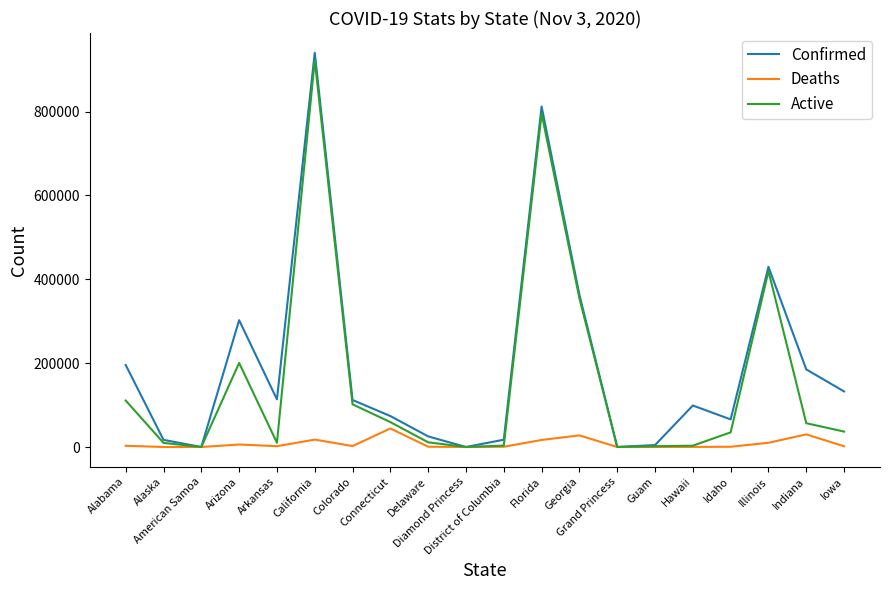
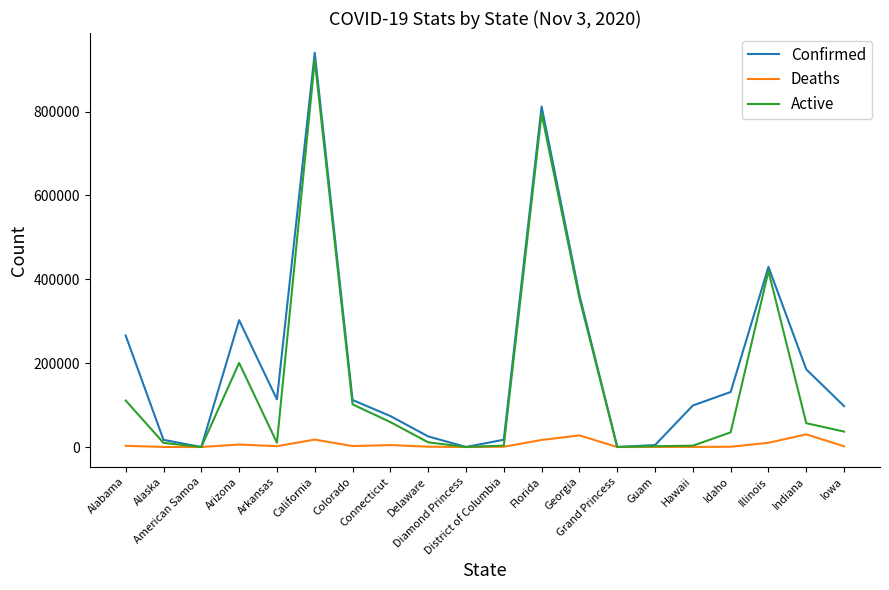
  {
    "Confirmed": {
-     "Alabama": 200000,
+     "Alabama": 270000,
      "Alaska": 20000,
      "Arizona": 300000,
      "Arkansas": 110000,
      "California": 940000,
      "Colorado": 110000,
      "Connecticut": 70000,
      "Delaware": 30000,
      "District of Columbia": 20000,
      "Florida": 810000,
      "Georgia": 360000,
      "Hawaii": 100000,
-     "Idaho": 70000,
+     "Idaho": 130000,
      "Illinois": 430000,
      "Indiana": 190000,
-     "Iowa": 130000
+     "Iowa": 100000
    },
    "Deaths": {
      "Alabama": 0,
      "Alaska": 0,
      "Arizona": 10000,
      "Arkansas": 0,
      "California": 20000,
      "Colorado": 0,
-     "Connecticut": 40000,
+     "Connecticut": 0,
      "Delaware": 0,
      "Florida": 20000,
      "Georgia": 30000,
      "Idaho": 0,
      "Illinois": 10000,
      "Indiana": 30000,
      "Iowa": 0
    },
    "Active": {
      "Alabama": 110000,
      "Alaska": 10000,
      "Arizona": 200000,
      "Arkansas": 10000,
      "California": 920000,
      "Colorado": 100000,
      "Connecticut": 60000,
      "Delaware": 10000,
      "Florida": 800000,
      "Georgia": 350000,
      "Idaho": 30000,
      "Illinois": 420000,
      "Indiana": 60000,
      "Iowa": 40000
    }
  }
